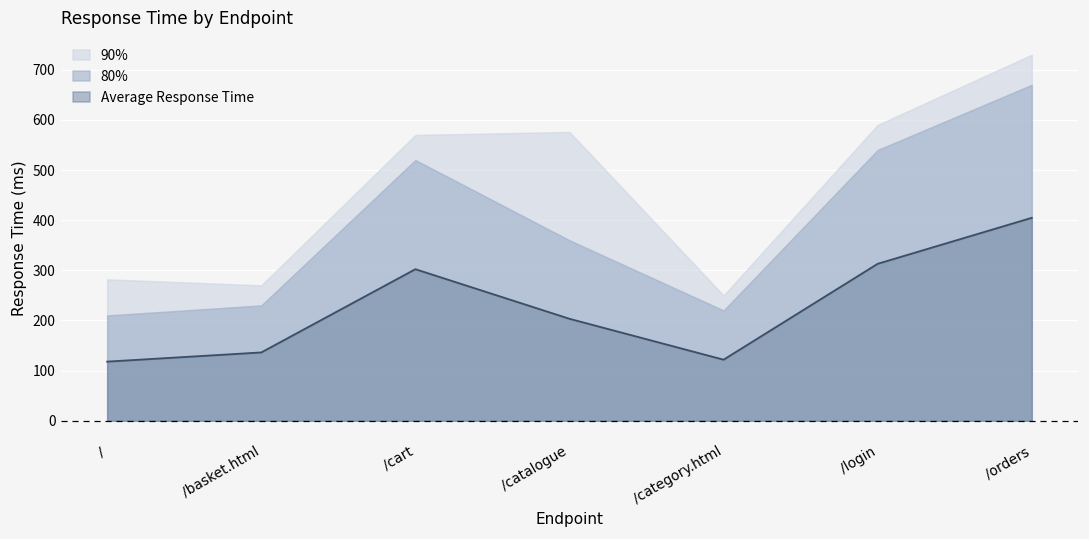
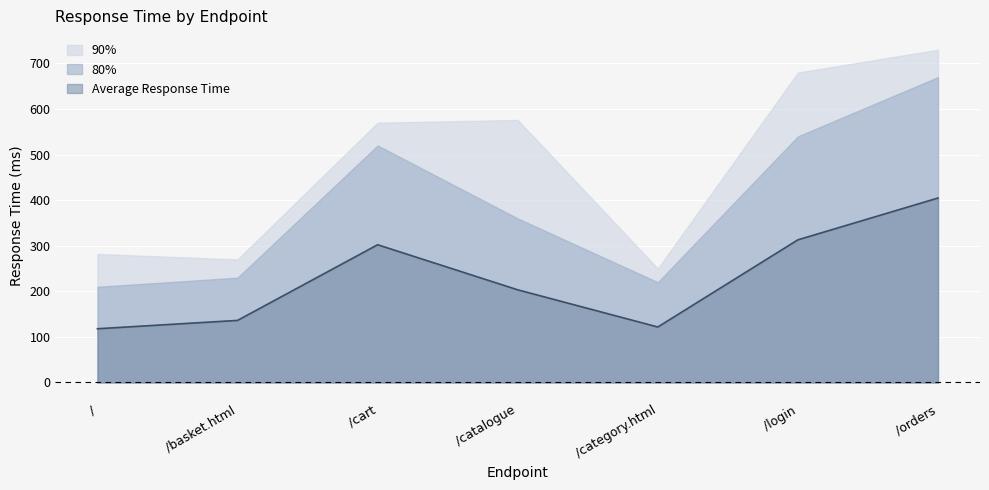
  {
    "90%": {
      "/": 280,
      "/basket.html": 270,
      "/cart": 570,
      "/catalogue": 580,
      "/category.html": 250,
-     "/login": 590,
+     "/login": 680,
      "/orders": 730
    }
  }
